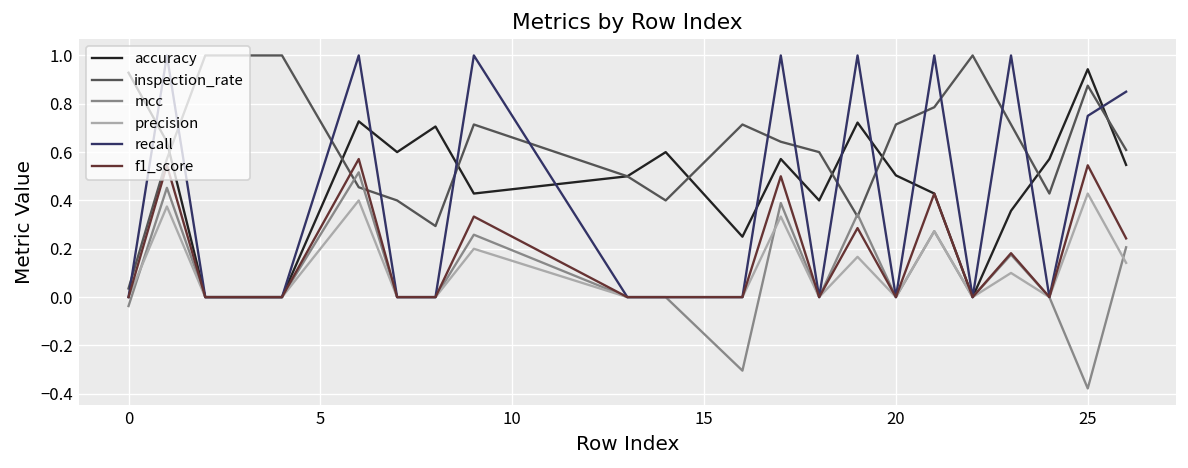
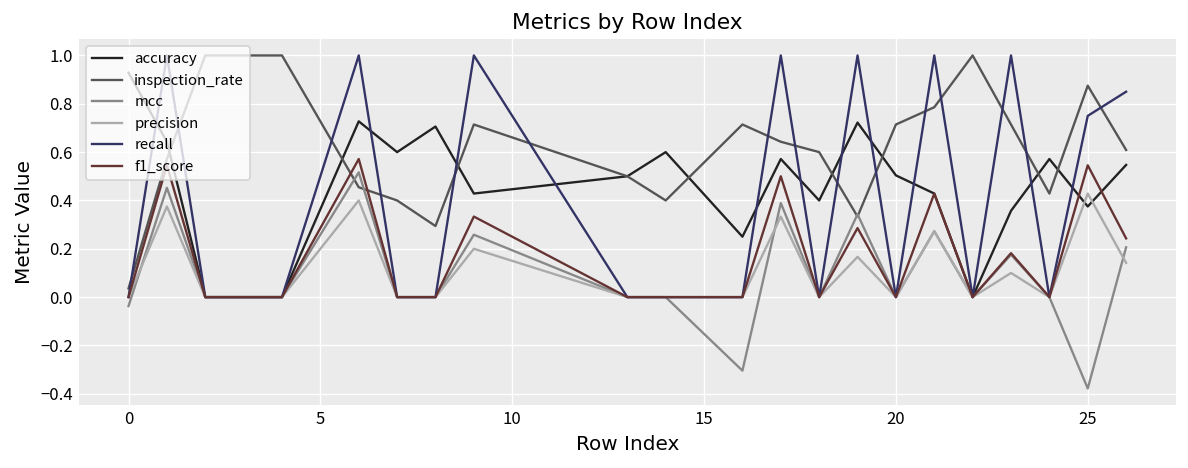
  {
    "accuracy": {
      "20": 0.50,
-     "25": 0.94
+     "25": 0.38
    }
  }
